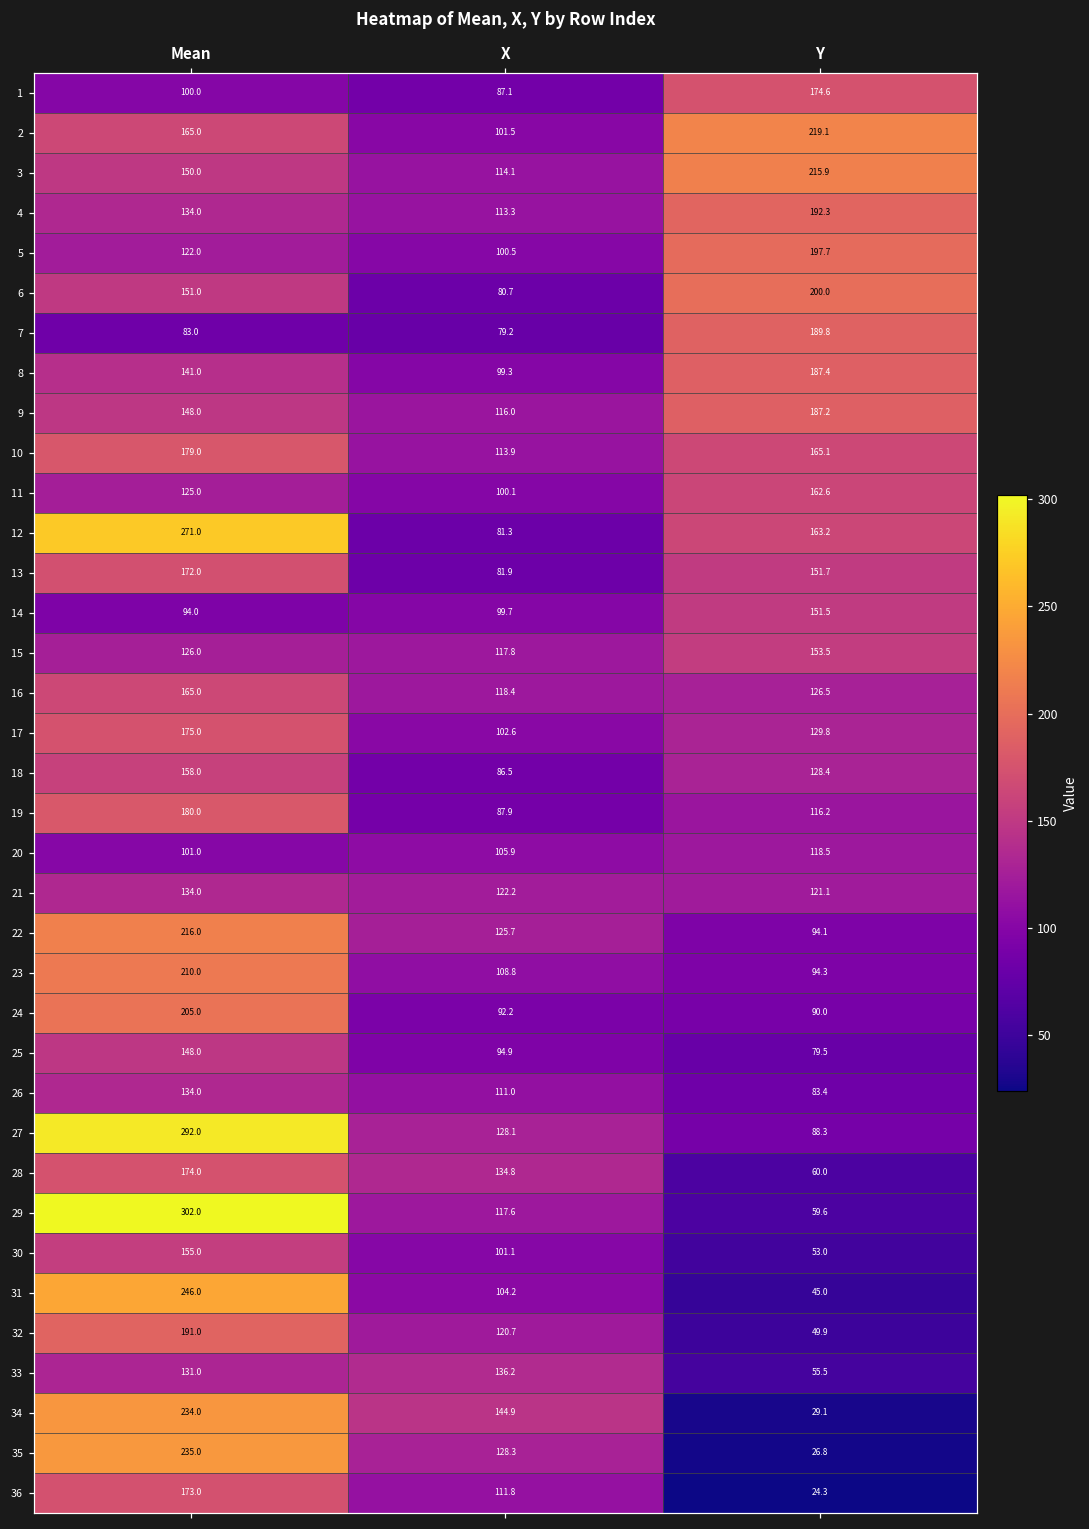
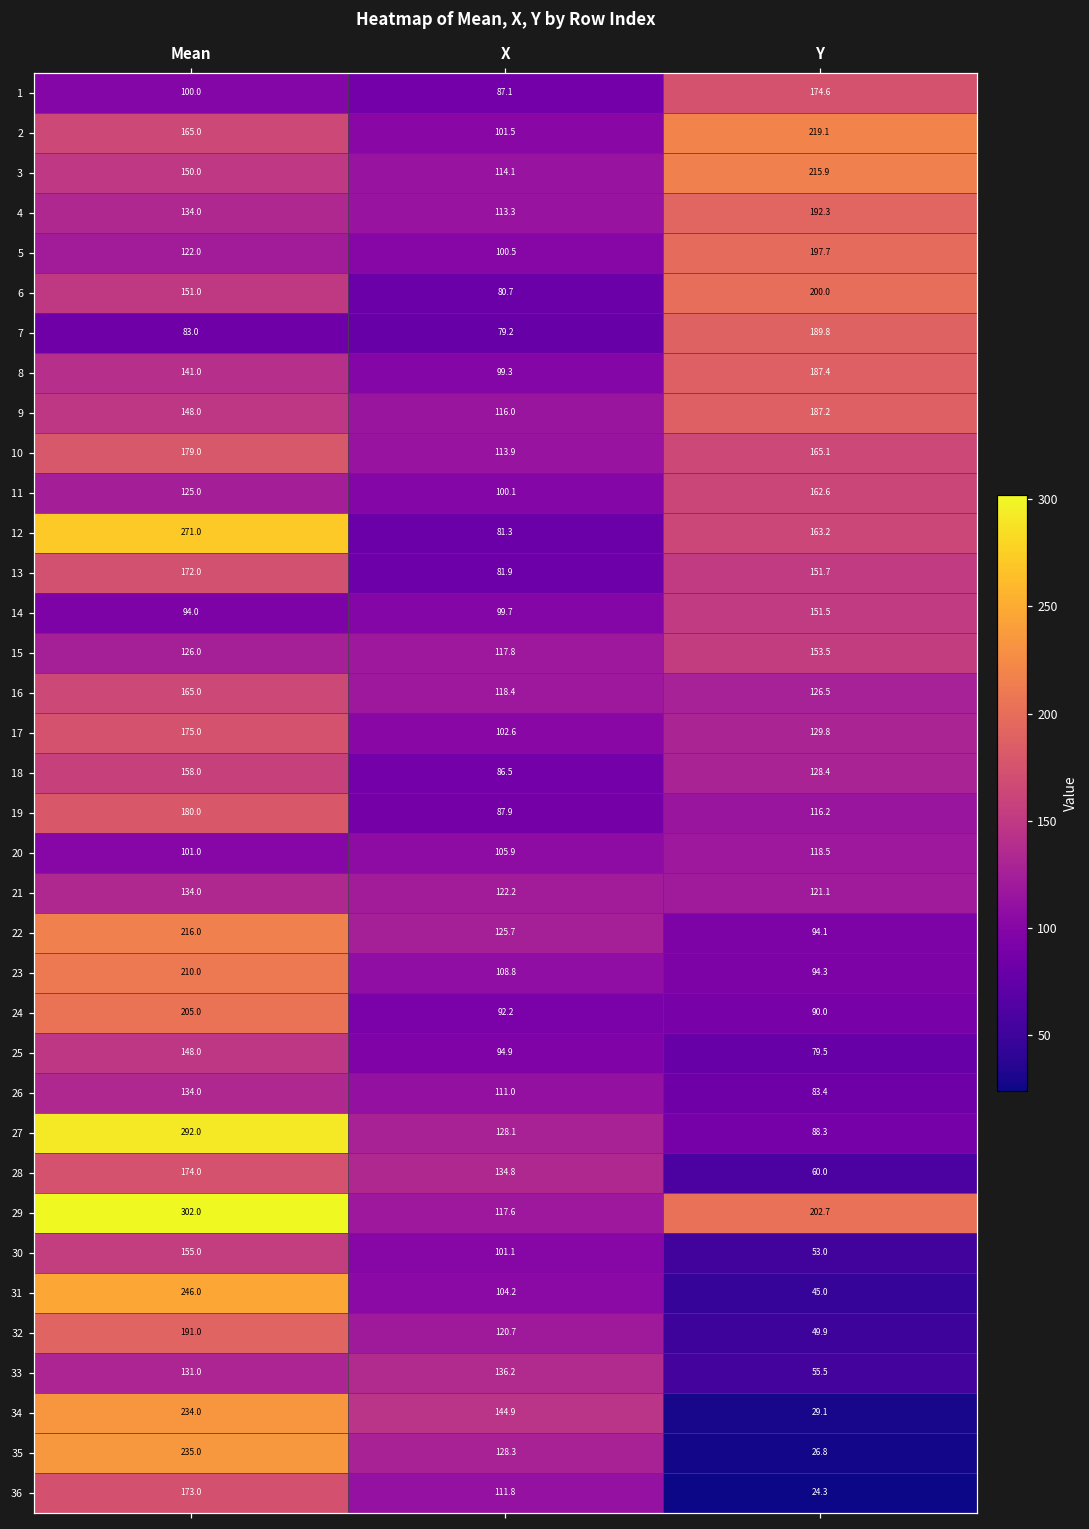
  {
    "1": {
      "Mean": 100.0,
      "X": 87.1,
      "Y": 174.6
    },
    "2": {
      "Mean": 165.0,
      "X": 101.5,
      "Y": 219.1
    },
    "3": {
      "Mean": 150.0,
      "X": 114.1,
      "Y": 215.9
    },
    "4": {
      "Mean": 134.0,
      "X": 113.3,
      "Y": 192.3
    },
    "5": {
      "Mean": 122.0,
      "X": 100.5,
      "Y": 197.7
    },
    "6": {
      "Mean": 151.0,
      "X": 80.7,
      "Y": 200.0
    },
    "7": {
      "Mean": 83.0,
      "X": 79.2,
      "Y": 189.8
    },
    "8": {
      "Mean": 141.0,
      "X": 99.3,
      "Y": 187.4
    },
    "9": {
      "Mean": 148.0,
      "X": 116.0,
      "Y": 187.2
    },
    "10": {
      "Mean": 179.0,
      "X": 113.9,
      "Y": 165.1
    },
    "11": {
      "Mean": 125.0,
      "X": 100.1,
      "Y": 162.6
    },
    "12": {
      "Mean": 271.0,
      "X": 81.3,
      "Y": 163.2
    },
    "13": {
      "Mean": 172.0,
      "X": 81.9,
      "Y": 151.7
    },
    "14": {
      "Mean": 94.0,
      "X": 99.7,
      "Y": 151.5
    },
    "15": {
      "Mean": 126.0,
      "X": 117.8,
      "Y": 153.5
    },
    "16": {
      "Mean": 165.0,
      "X": 118.4,
      "Y": 126.5
    },
    "17": {
      "Mean": 175.0,
      "X": 102.6,
      "Y": 129.8
    },
    "18": {
      "Mean": 158.0,
      "X": 86.5,
      "Y": 128.4
    },
    "19": {
      "Mean": 180.0,
      "X": 87.9,
      "Y": 116.2
    },
    "20": {
      "Mean": 101.0,
      "X": 105.9,
      "Y": 118.5
    },
    "21": {
      "Mean": 134.0,
      "X": 122.2,
      "Y": 121.1
    },
    "22": {
      "Mean": 216.0,
      "X": 125.7,
      "Y": 94.1
    },
    "23": {
      "Mean": 210.0,
      "X": 108.8,
      "Y": 94.3
    },
    "24": {
      "Mean": 205.0,
      "X": 92.2,
      "Y": 90.0
    },
    "25": {
      "Mean": 148.0,
      "X": 94.9,
      "Y": 79.5
    },
    "26": {
      "Mean": 134.0,
      "X": 111.0,
      "Y": 83.4
    },
    "27": {
      "Mean": 292.0,
      "X": 128.1,
      "Y": 88.3
    },
    "28": {
      "Mean": 174.0,
      "X": 134.8,
      "Y": 60.0
    },
    "29": {
      "Mean": 302.0,
      "X": 117.6,
-     "Y": 59.6
+     "Y": 202.7
    },
    "30": {
      "Mean": 155.0,
      "X": 101.1,
      "Y": 53.0
    },
    "31": {
      "Mean": 246.0,
      "X": 104.2,
      "Y": 45.0
    },
    "32": {
      "Mean": 191.0,
      "X": 120.7,
      "Y": 49.9
    },
    "33": {
      "Mean": 131.0,
      "X": 136.2,
      "Y": 55.5
    },
    "34": {
      "Mean": 234.0,
      "X": 144.9,
      "Y": 29.1
    },
    "35": {
      "Mean": 235.0,
      "X": 128.3,
      "Y": 26.8
    },
    "36": {
      "Mean": 173.0,
      "X": 111.8,
      "Y": 24.3
    }
  }
